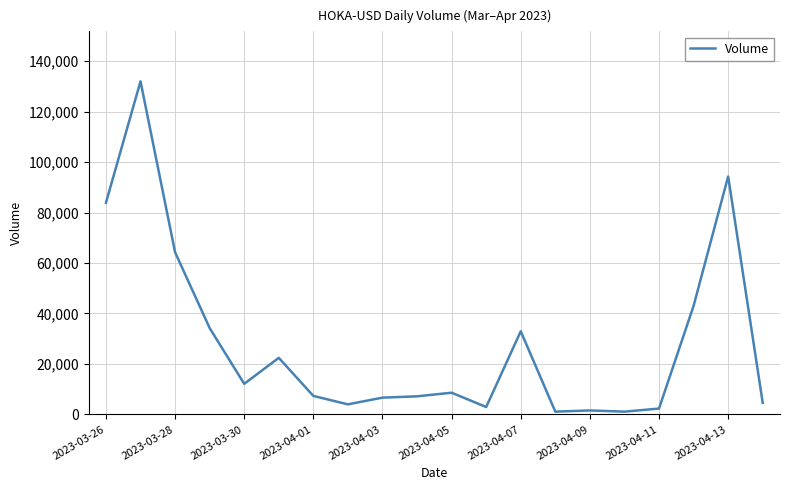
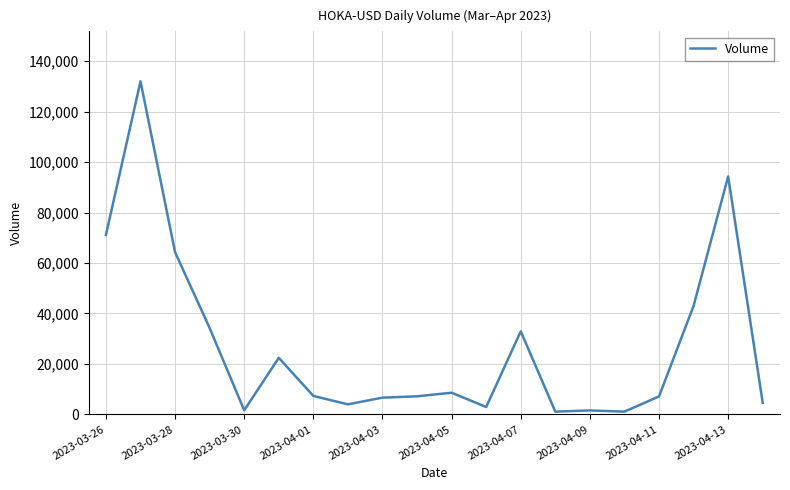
  {
-   "2023-03-26": "84,000",
+   "2023-03-26": "71,000",
    "2023-03-28": "64,000",
-   "2023-03-30": "12,000",
+   "2023-03-30": "2,000",
    "2023-04-01": "7,000",
    "2023-04-03": "7,000",
    "2023-04-05": "9,000",
    "2023-04-07": "33,000",
    "2023-04-09": "2,000",
-   "2023-04-11": "2,000",
+   "2023-04-11": "7,000",
    "2023-04-13": "94,000"
  }
